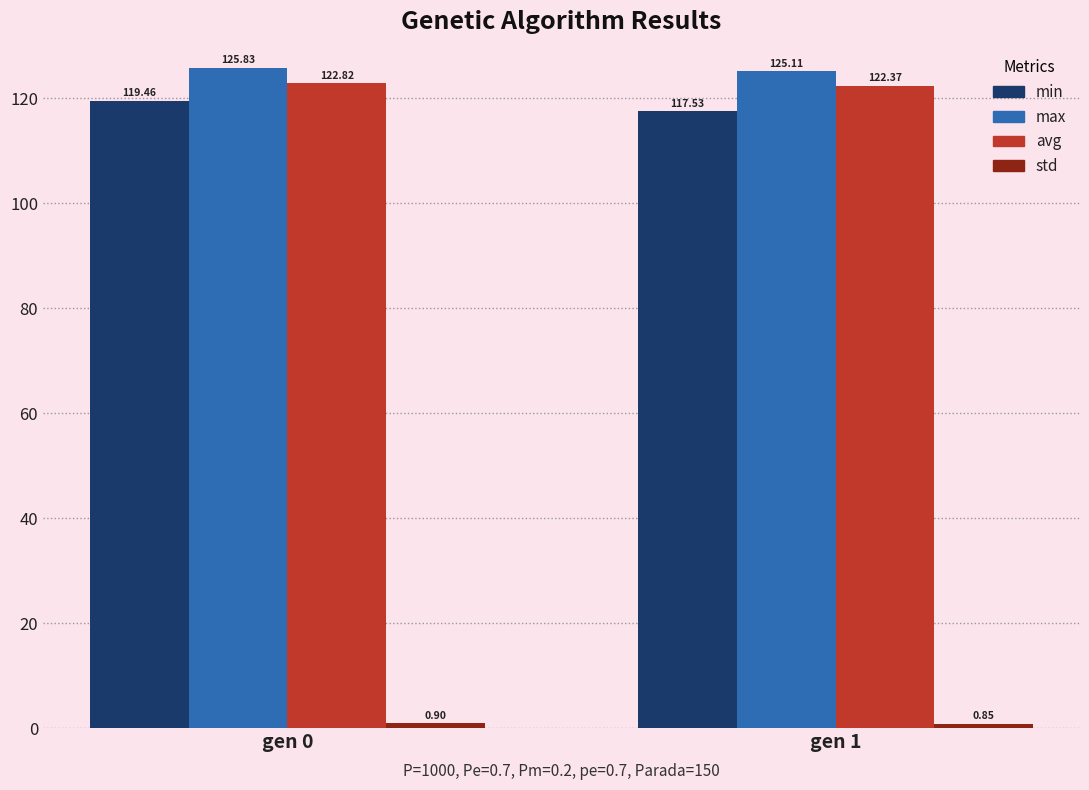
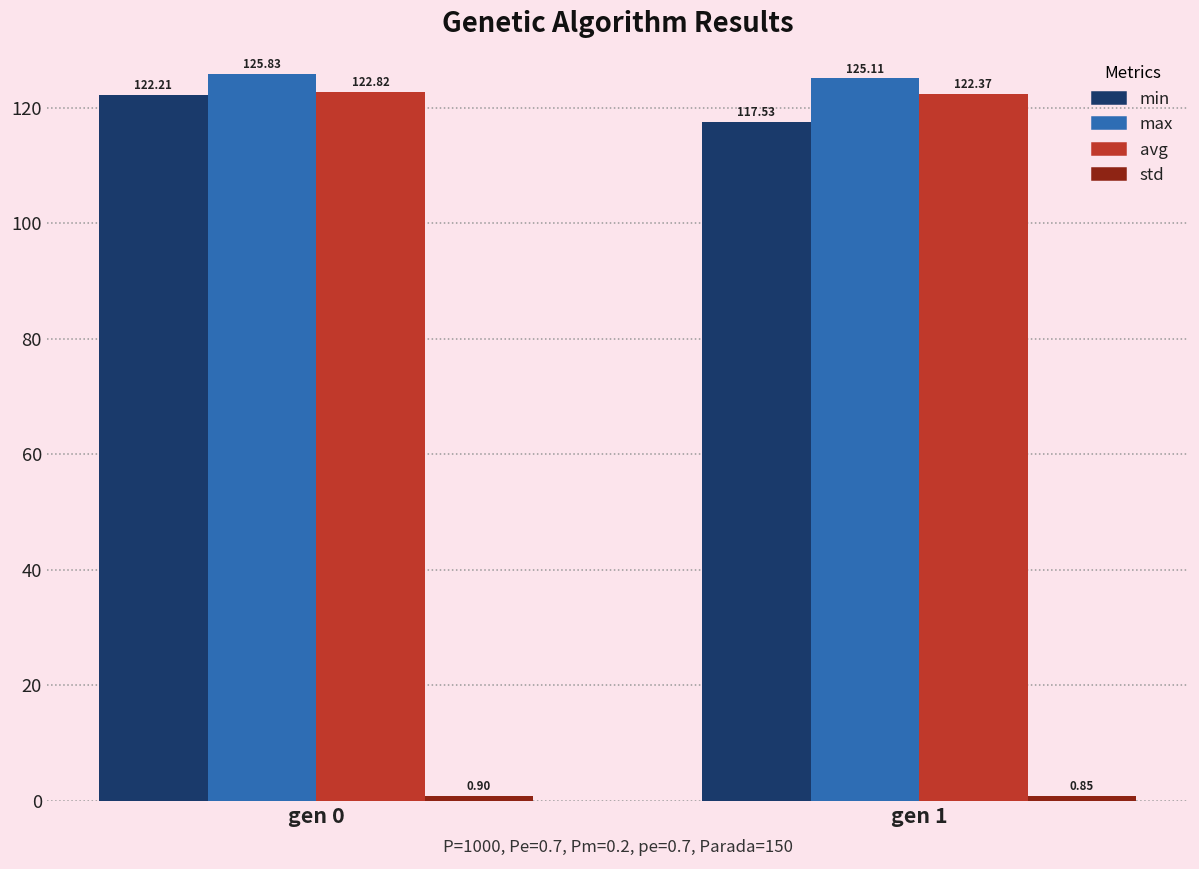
  {
    "min": {
-     "gen 0": 119.46,
+     "gen 0": 122.21,
      "gen 1": 117.53
    },
    "max": {
      "gen 0": 125.83,
      "gen 1": 125.11
    }
  }
